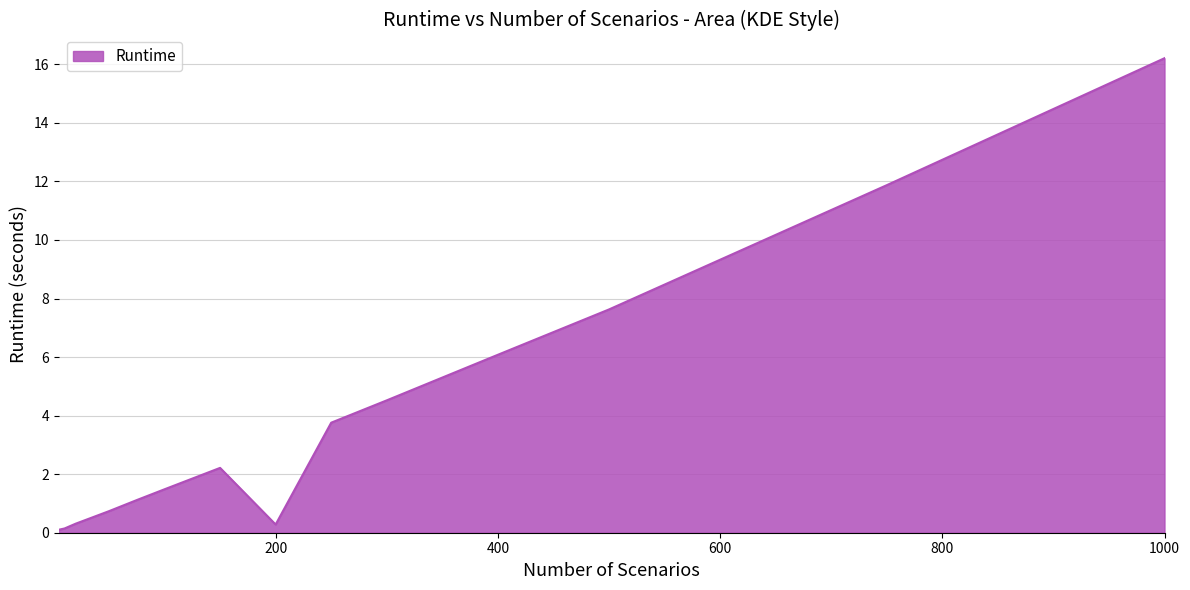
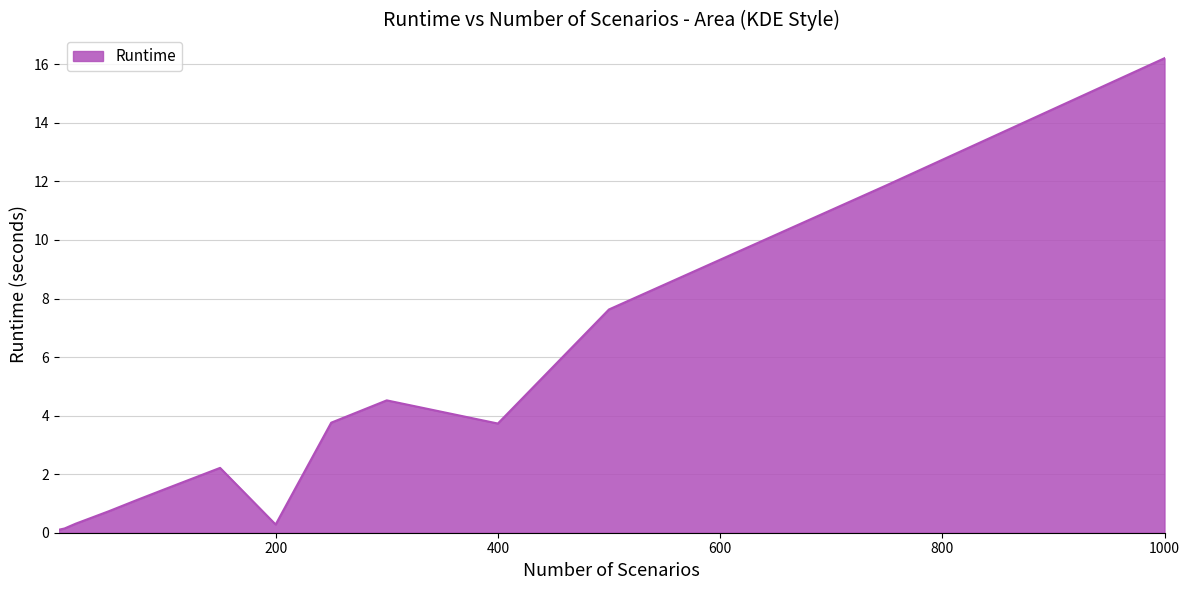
  {
    "200": 0.3,
-   "400": 6.1,
+   "400": 3.7,
    "1000": 16.2
  }
